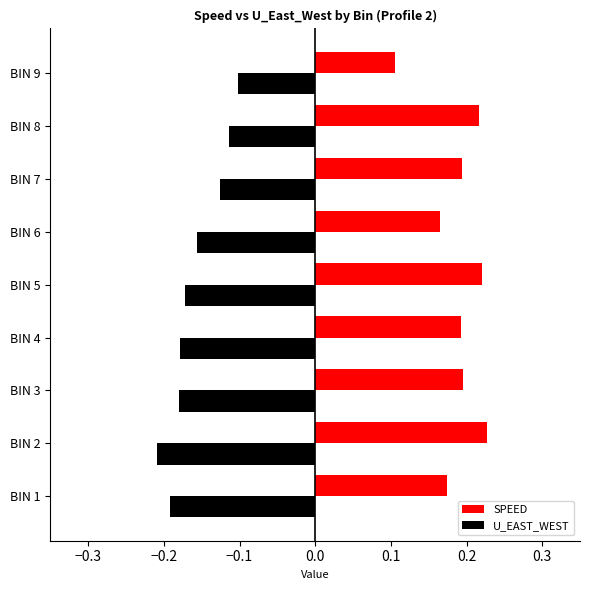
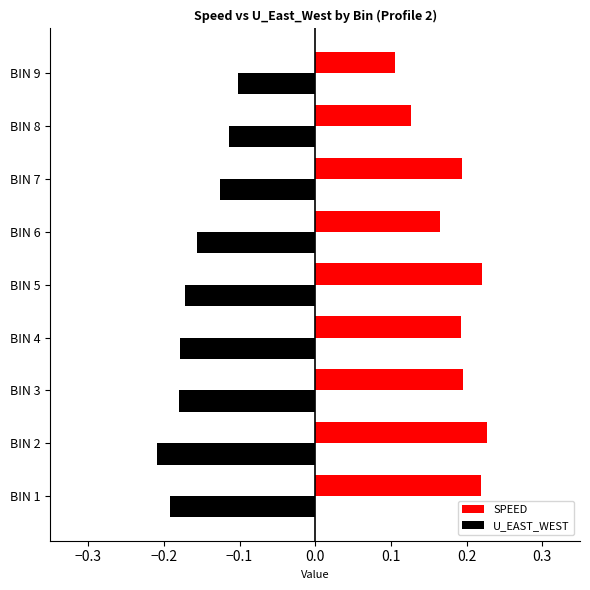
  {
    "SPEED": {
      "BIN 9": 0.11,
-     "BIN 8": 0.22,
+     "BIN 8": 0.13,
      "BIN 7": 0.19,
      "BIN 6": 0.17,
      "BIN 5": 0.22,
      "BIN 4": 0.19,
      "BIN 3": 0.19,
      "BIN 2": 0.23,
-     "BIN 1": 0.17
+     "BIN 1": 0.22
    },
    "U_EAST_WEST": {
      "BIN 9": -0.10,
      "BIN 8": -0.11,
      "BIN 7": -0.13,
      "BIN 6": -0.16,
      "BIN 5": -0.17,
      "BIN 4": -0.18,
      "BIN 3": -0.18,
      "BIN 2": -0.21,
      "BIN 1": -0.19
    }
  }
